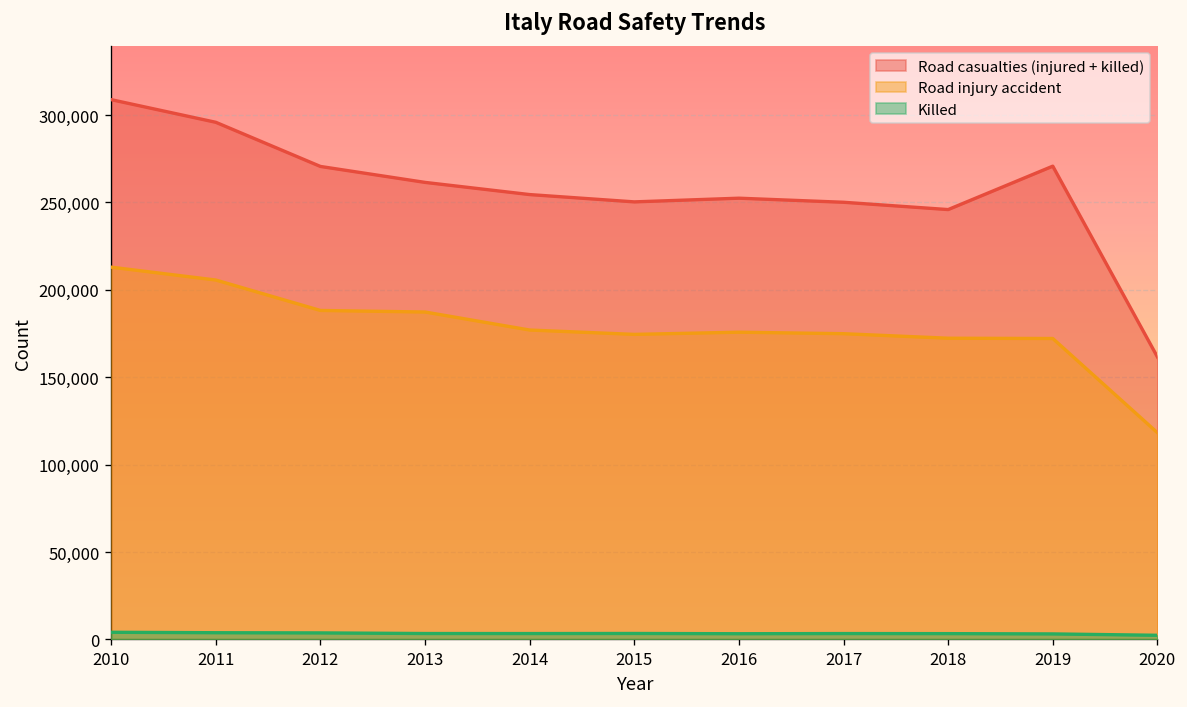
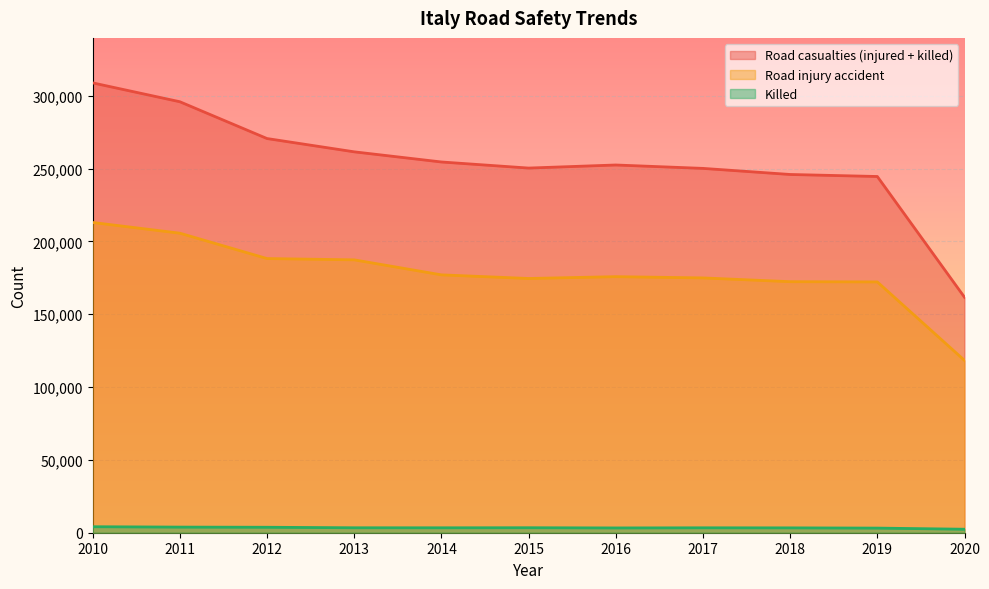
  {
    "Road casualties (injured + killed)": {
      "2010": "309,000",
      "2011": "296,000",
      "2012": "271,000",
      "2013": "261,000",
      "2014": "255,000",
      "2015": "250,000",
      "2016": "252,000",
      "2017": "250,000",
      "2018": "246,000",
-     "2019": "271,000",
+     "2019": "245,000",
      "2020": "162,000"
    },
    "Road injury accident": {
      "2010": "213,000",
      "2011": "206,000",
      "2012": "188,000",
      "2013": "187,000",
      "2014": "177,000",
      "2015": "175,000",
      "2016": "176,000",
      "2017": "175,000",
      "2018": "172,000",
      "2019": "172,000",
      "2020": "118,000"
    },
    "Killed": {
      "2010": "4,000",
      "2011": "4,000",
      "2012": "4,000",
      "2013": "3,000",
      "2014": "3,000",
      "2015": "3,000",
      "2016": "3,000",
      "2017": "3,000",
      "2018": "3,000",
      "2019": "3,000",
      "2020": "2,000"
    }
  }
